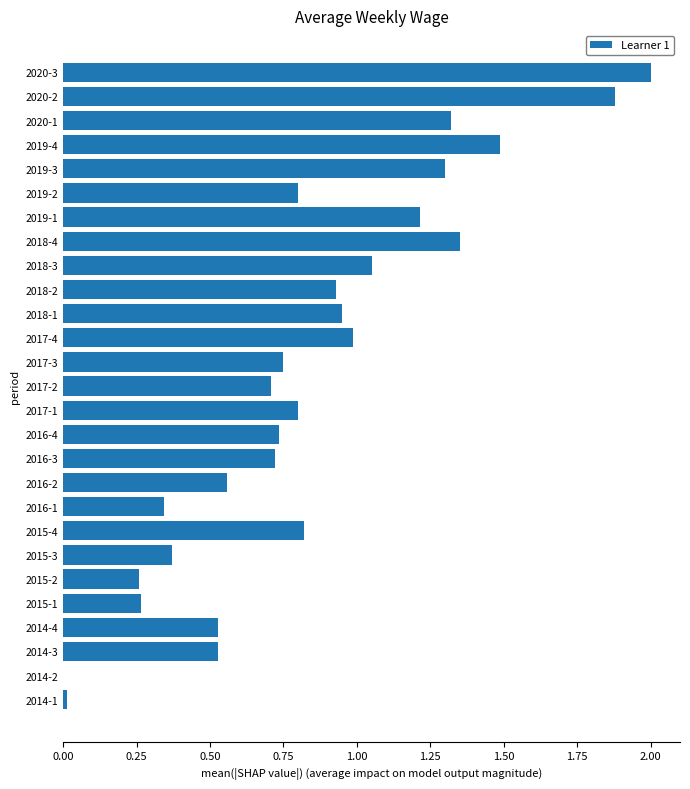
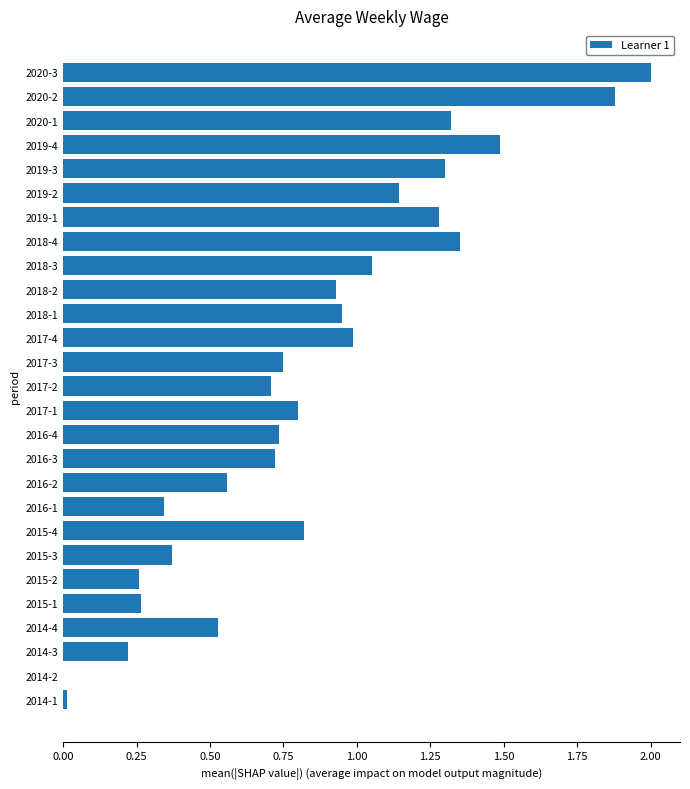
  {
    "2020-3": 2.00,
    "2020-2": 1.88,
    "2020-1": 1.32,
    "2019-4": 1.49,
    "2019-3": 1.30,
-   "2019-2": 0.80,
-   "2019-1": 1.21,
+   "2019-2": 1.14,
+   "2019-1": 1.28,
    "2018-4": 1.35,
    "2018-3": 1.05,
    "2018-2": 0.93,
    "2018-1": 0.95,
    "2017-4": 0.99,
    "2017-3": 0.75,
    "2017-2": 0.71,
    "2017-1": 0.80,
    "2016-4": 0.74,
    "2016-3": 0.72,
    "2016-2": 0.56,
    "2016-1": 0.34,
    "2015-4": 0.82,
    "2015-3": 0.37,
    "2015-2": 0.26,
    "2015-1": 0.26,
    "2014-4": 0.53,
-   "2014-3": 0.53,
+   "2014-3": 0.22,
    "2014-2": 0.00,
    "2014-1": 0.01
  }
